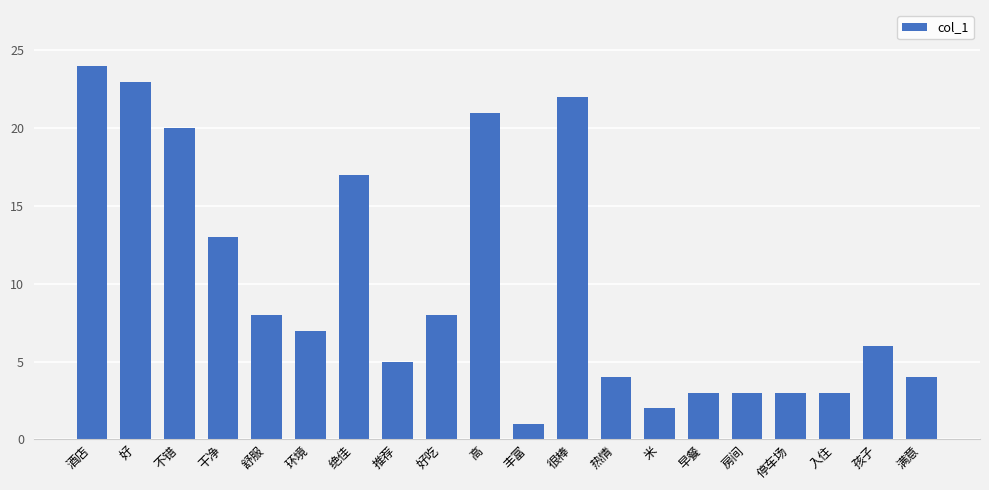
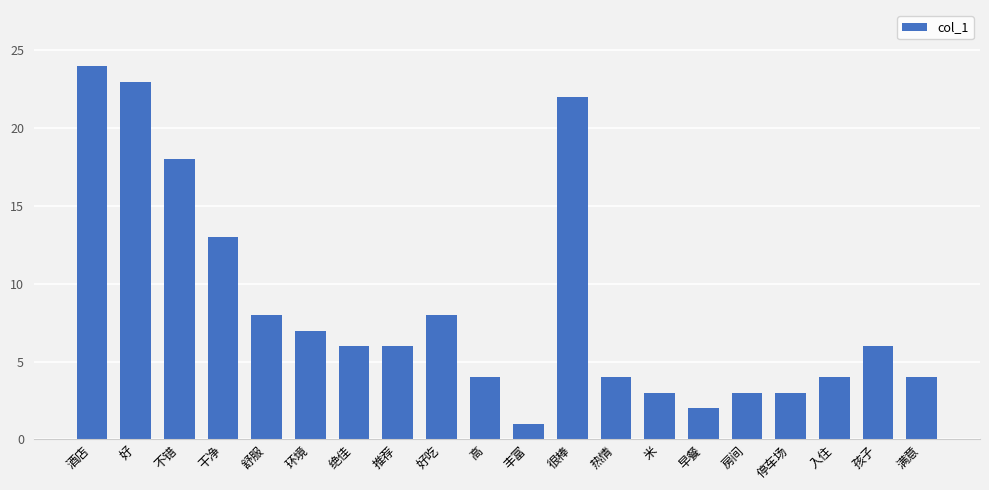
  {
    "酒店": 24,
    "好": 23,
-   "不错": 20,
+   "不错": 18,
    "干净": 13,
    "舒服": 8,
    "环境": 7,
-   "绝佳": 17,
-   "推荐": 5,
+   "绝佳": 6,
+   "推荐": 6,
    "好吃": 8,
-   "高": 21,
+   "高": 4,
    "丰富": 1,
    "很棒": 22,
    "热情": 4,
-   "米": 2,
-   "早餐": 3,
+   "米": 3,
+   "早餐": 2,
    "房间": 3,
    "停车场": 3,
-   "入住": 3,
+   "入住": 4,
    "孩子": 6,
    "满意": 4
  }
